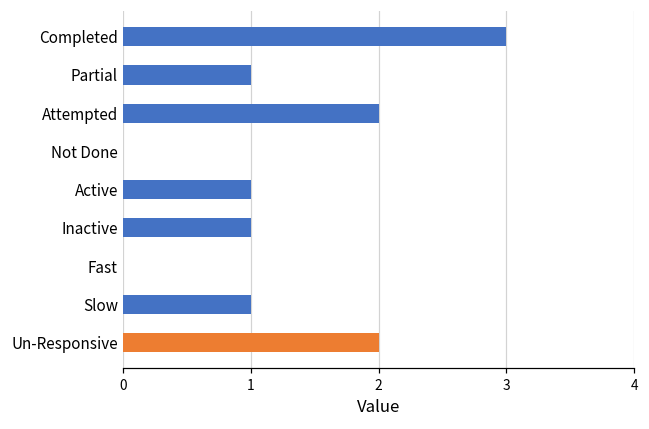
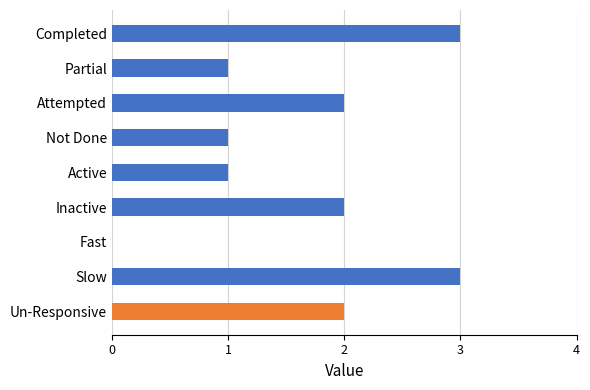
  {
    "Completed": 3,
    "Partial": 1,
    "Attempted": 2,
-   "Not Done": 0,
+   "Not Done": 1,
    "Active": 1,
-   "Inactive": 1,
+   "Inactive": 2,
    "Fast": 0,
-   "Slow": 1,
+   "Slow": 3,
    "Un-Responsive": 2
  }
